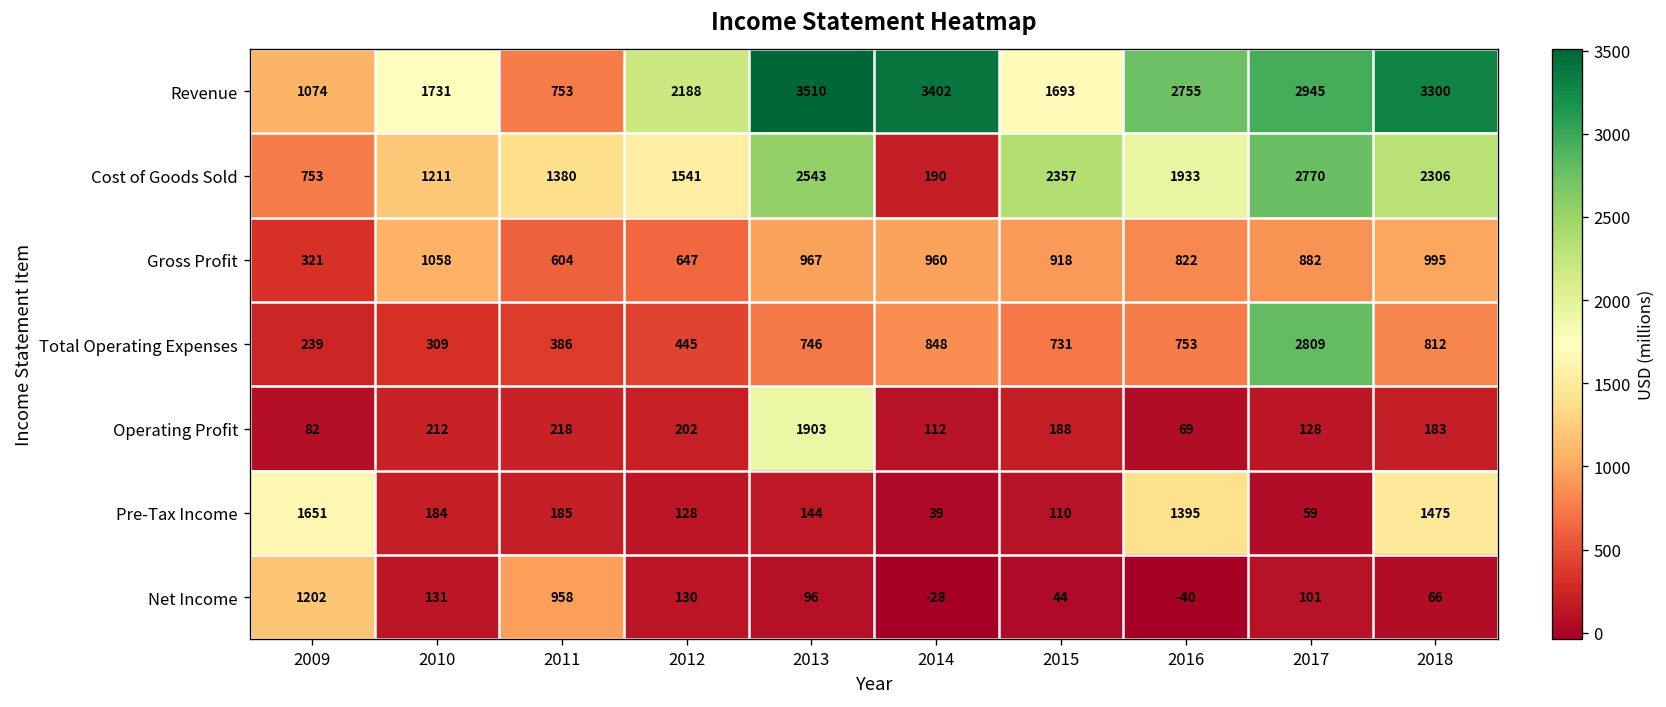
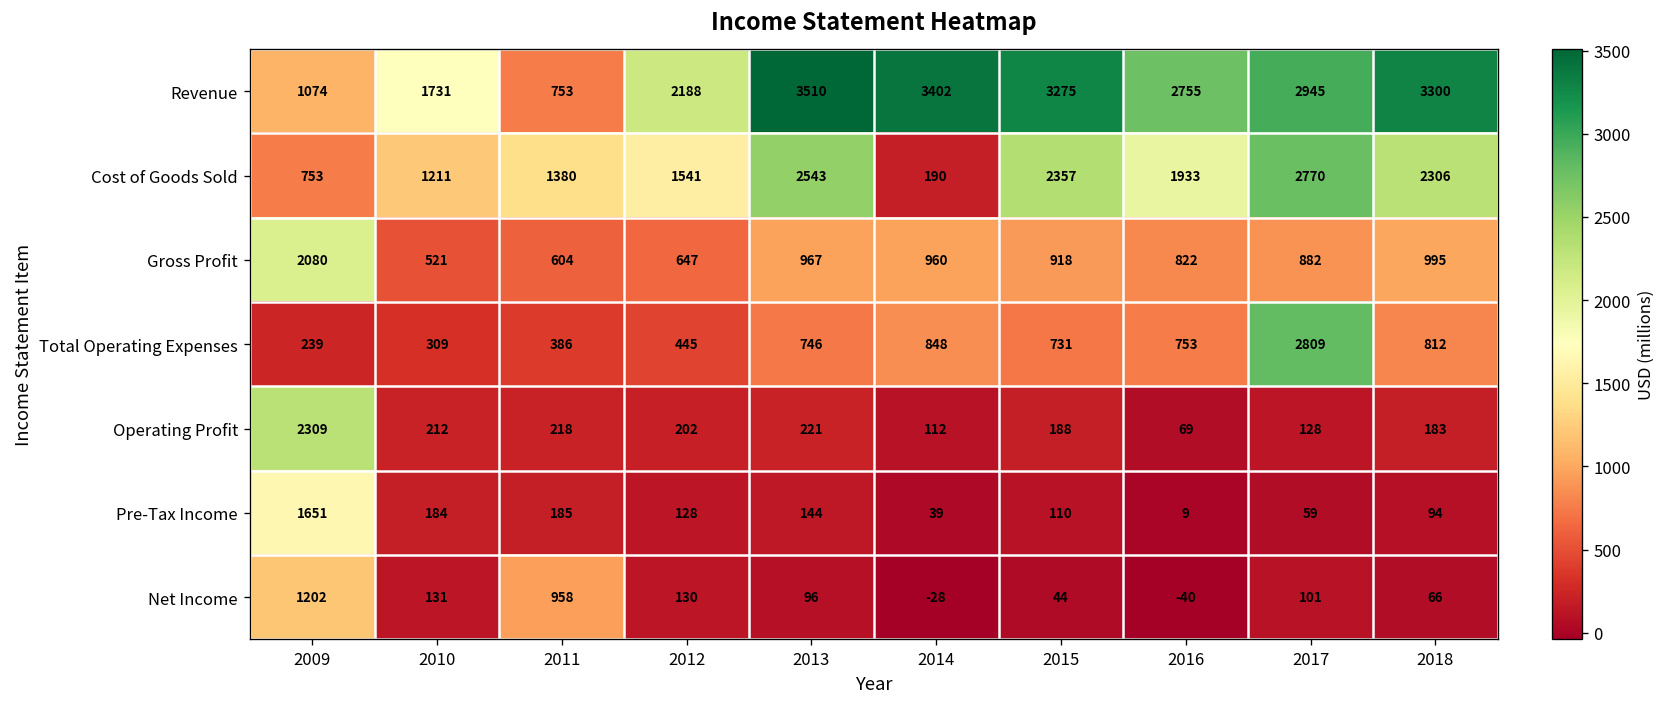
  {
    "Revenue": {
      "2009": 1074,
      "2010": 1731,
      "2011": 753,
      "2012": 2188,
      "2013": 3510,
      "2014": 3402,
-     "2015": 1693,
+     "2015": 3275,
      "2016": 2755,
      "2017": 2945,
      "2018": 3300
    },
    "Cost of Goods Sold": {
      "2009": 753,
      "2010": 1211,
      "2011": 1380,
      "2012": 1541,
      "2013": 2543,
      "2014": 190,
      "2015": 2357,
      "2016": 1933,
      "2017": 2770,
      "2018": 2306
    },
    "Gross Profit": {
-     "2009": 321,
-     "2010": 1058,
+     "2009": 2080,
+     "2010": 521,
      "2011": 604,
      "2012": 647,
      "2013": 967,
      "2014": 960,
      "2015": 918,
      "2016": 822,
      "2017": 882,
      "2018": 995
    },
    "Total Operating Expenses": {
      "2009": 239,
      "2010": 309,
      "2011": 386,
      "2012": 445,
      "2013": 746,
      "2014": 848,
      "2015": 731,
      "2016": 753,
      "2017": 2809,
      "2018": 812
    },
    "Operating Profit": {
-     "2009": 82,
+     "2009": 2309,
      "2010": 212,
      "2011": 218,
      "2012": 202,
-     "2013": 1903,
+     "2013": 221,
      "2014": 112,
      "2015": 188,
      "2016": 69,
      "2017": 128,
      "2018": 183
    },
    "Pre-Tax Income": {
      "2009": 1651,
      "2010": 184,
      "2011": 185,
      "2012": 128,
      "2013": 144,
      "2014": 39,
      "2015": 110,
-     "2016": 1395,
+     "2016": 9,
      "2017": 59,
-     "2018": 1475
+     "2018": 94
    },
    "Net Income": {
      "2009": 1202,
      "2010": 131,
      "2011": 958,
      "2012": 130,
      "2013": 96,
      "2014": -28,
      "2015": 44,
      "2016": -40,
      "2017": 101,
      "2018": 66
    }
  }
